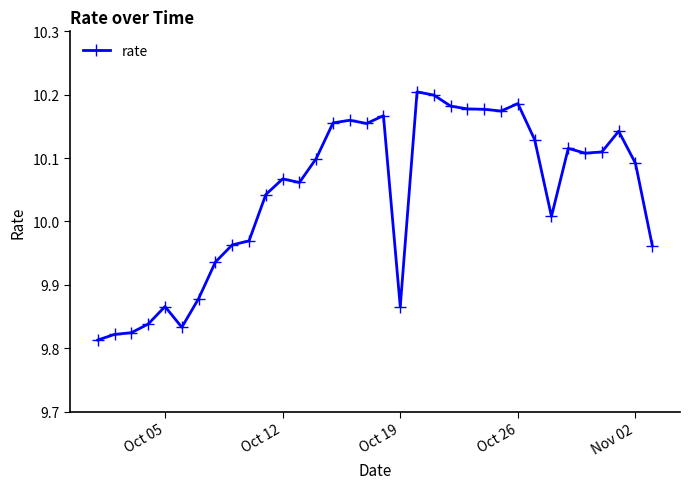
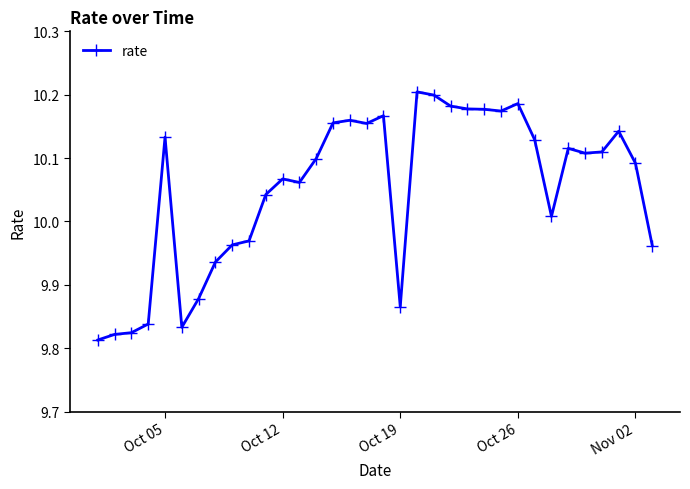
  {
-   "Oct 05": 9.87,
+   "Oct 05": 10.13,
    "Oct 12": 10.07,
    "Oct 19": 9.87,
    "Oct 26": 10.19,
    "Nov 02": 10.09
  }
